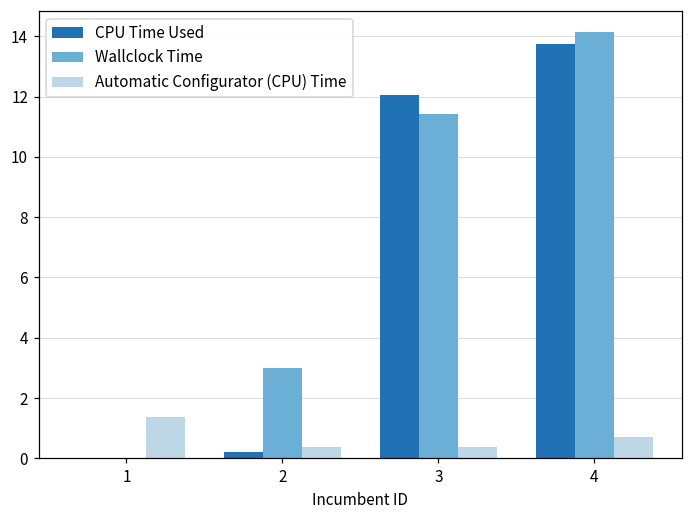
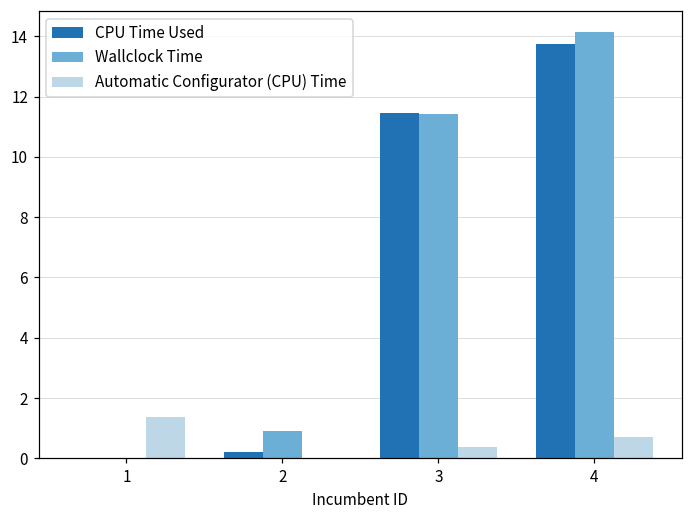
  {
    "CPU Time Used": {
      "1": 0.0,
      "2": 0.2,
-     "3": 12.1,
+     "3": 11.4,
      "4": 13.8
    },
    "Wallclock Time": {
-     "2": 3.0,
+     "2": 0.9,
      "3": 11.4,
      "4": 14.1
    },
    "Automatic Configurator (CPU) Time": {
      "1": 1.4,
-     "2": 0.4,
+     "2": 0.0,
      "3": 0.4,
      "4": 0.7
    }
  }
